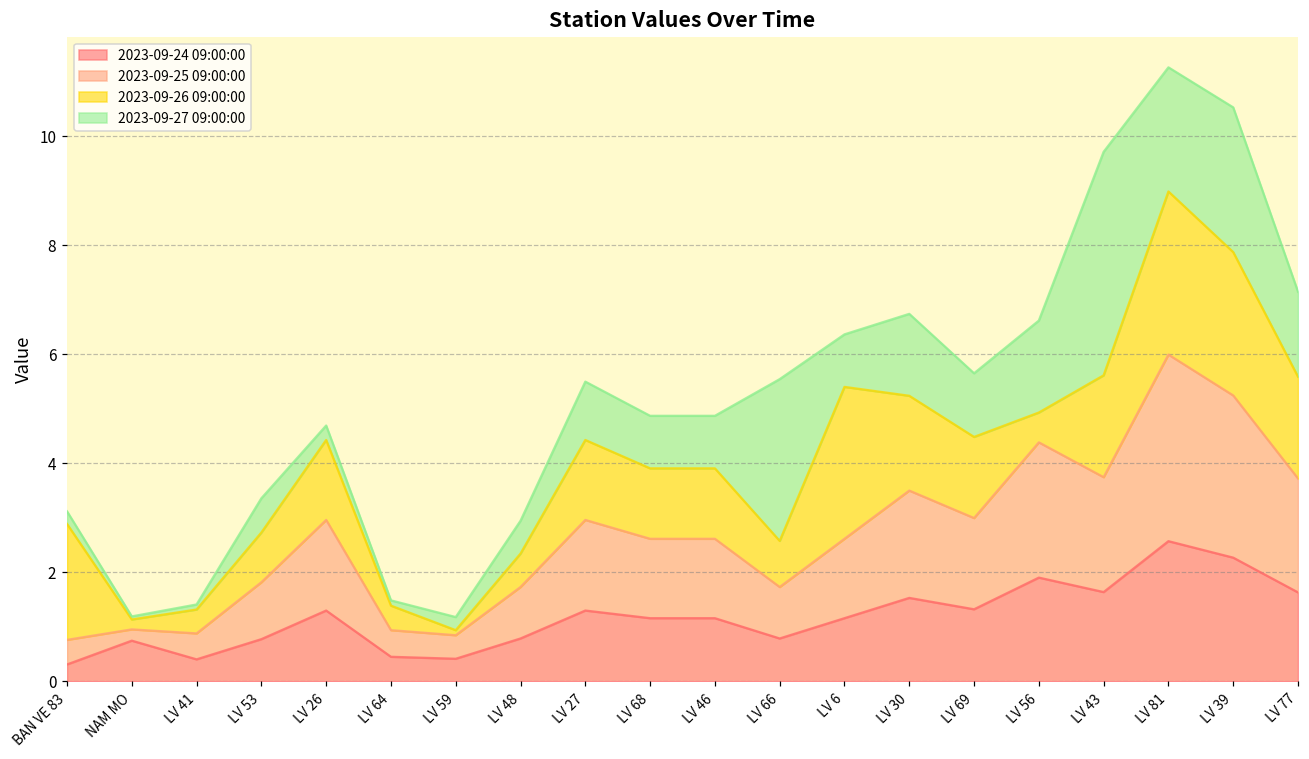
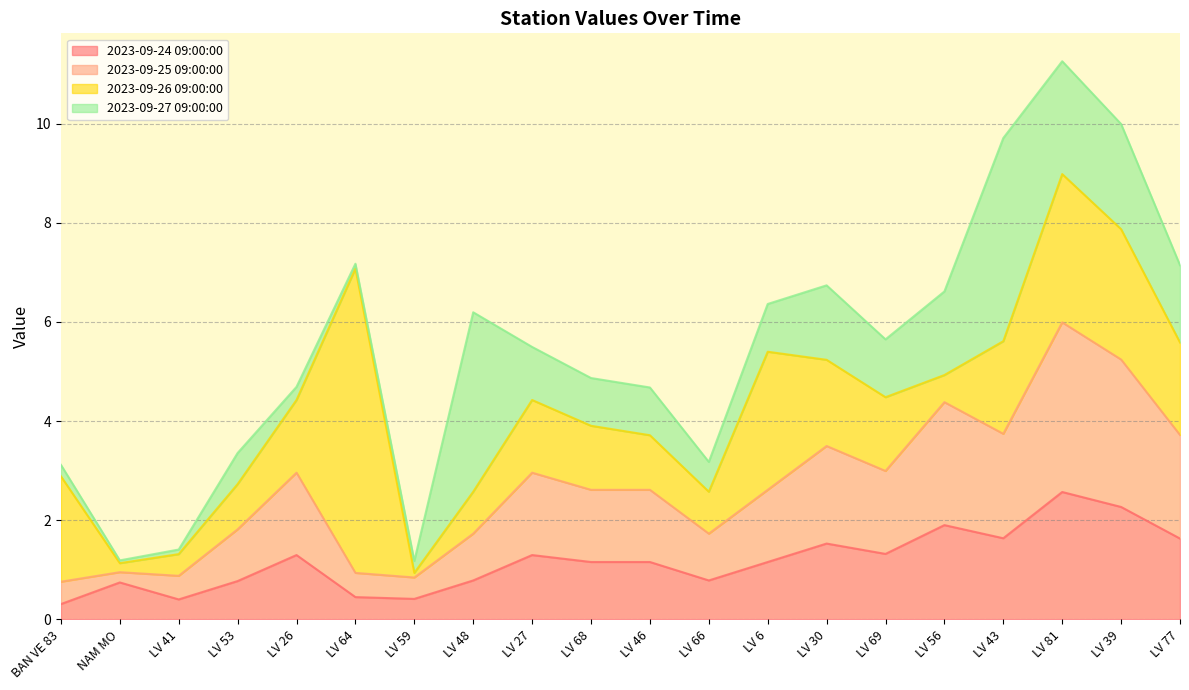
  {
    "2023-09-26 09:00:00": {
      "BAN VE 83": 2.1,
      "NAM MO": 0.2,
      "LV 41": 0.4,
      "LV 53": 0.9,
      "LV 26": 1.5,
-     "LV 64": 0.4,
+     "LV 64": 6.1,
      "LV 59": 0.1,
-     "LV 48": 0.6,
+     "LV 48": 0.8,
      "LV 27": 1.5,
      "LV 68": 1.3,
-     "LV 46": 1.3,
+     "LV 46": 1.1,
      "LV 66": 0.8,
      "LV 6": 2.8,
      "LV 30": 1.7,
      "LV 69": 1.5,
      "LV 56": 0.5,
      "LV 43": 1.9,
      "LV 81": 3.0,
      "LV 39": 2.6,
      "LV 77": 1.9
    },
    "2023-09-27 09:00:00": {
      "BAN VE 83": 0.2,
      "NAM MO": 0.1,
      "LV 41": 0.1,
      "LV 53": 0.6,
      "LV 26": 0.3,
      "LV 64": 0.1,
      "LV 59": 0.2,
-     "LV 48": 0.6,
+     "LV 48": 3.6,
      "LV 27": 1.1,
      "LV 68": 1.0,
      "LV 46": 1.0,
-     "LV 66": 3.0,
+     "LV 66": 0.6,
      "LV 6": 1.0,
      "LV 30": 1.5,
      "LV 69": 1.2,
      "LV 56": 1.7,
      "LV 43": 4.1,
      "LV 81": 2.3,
-     "LV 39": 2.7,
+     "LV 39": 2.1,
      "LV 77": 1.6
    }
  }
